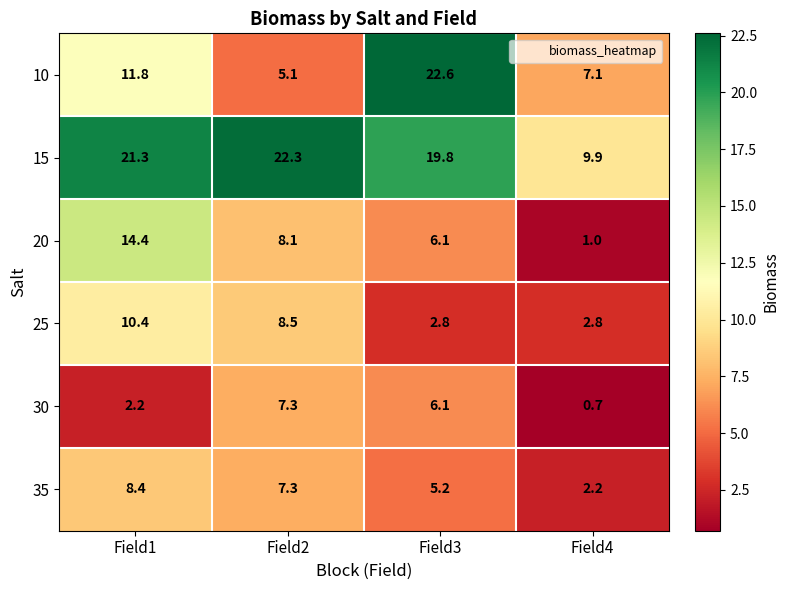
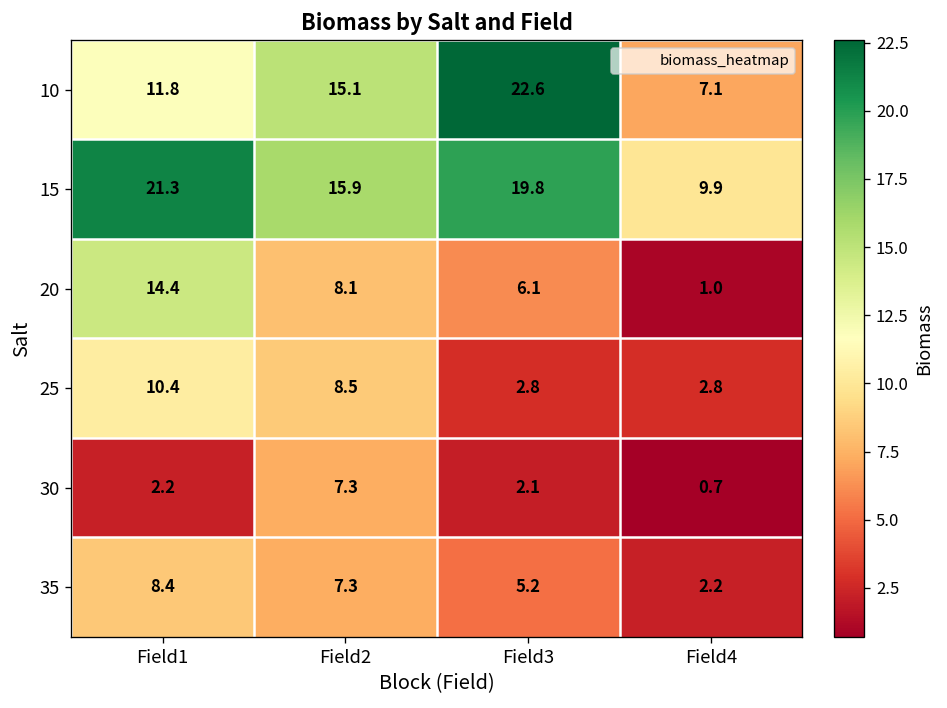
  {
    "10": {
      "Field1": 11.8,
-     "Field2": 5.1,
+     "Field2": 15.1,
      "Field3": 22.6,
      "Field4": 7.1
    },
    "15": {
      "Field1": 21.3,
-     "Field2": 22.3,
+     "Field2": 15.9,
      "Field3": 19.8,
      "Field4": 9.9
    },
    "20": {
      "Field1": 14.4,
      "Field2": 8.1,
      "Field3": 6.1,
      "Field4": 1.0
    },
    "25": {
      "Field1": 10.4,
      "Field2": 8.5,
      "Field3": 2.8,
      "Field4": 2.8
    },
    "30": {
      "Field1": 2.2,
      "Field2": 7.3,
-     "Field3": 6.1,
+     "Field3": 2.1,
      "Field4": 0.7
    },
    "35": {
      "Field1": 8.4,
      "Field2": 7.3,
      "Field3": 5.2,
      "Field4": 2.2
    }
  }
